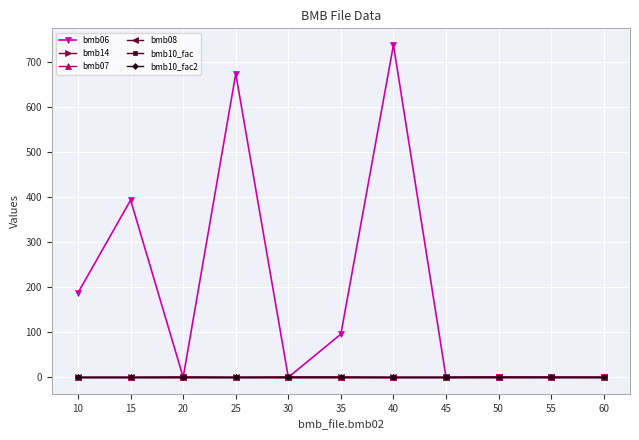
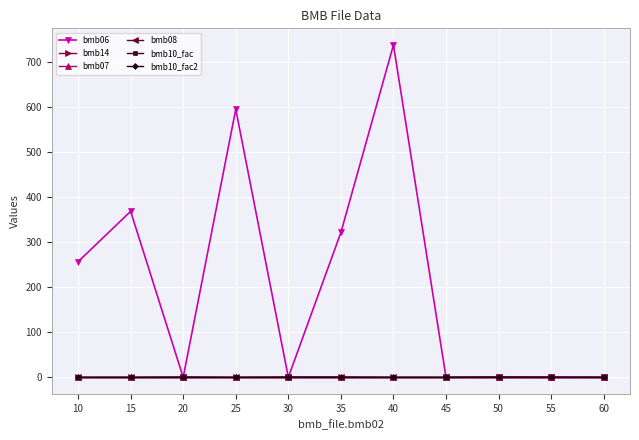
  {
    "bmb06": {
-     "10": 190,
-     "15": 390,
-     "25": 680,
-     "35": 100,
+     "10": 260,
+     "15": 370,
+     "25": 600,
+     "35": 320,
      "40": 740
    },
    "bmb10_fac2": {
      "10": 0,
      "15": 0,
      "25": 0,
      "35": 0,
      "40": 0
    }
  }
